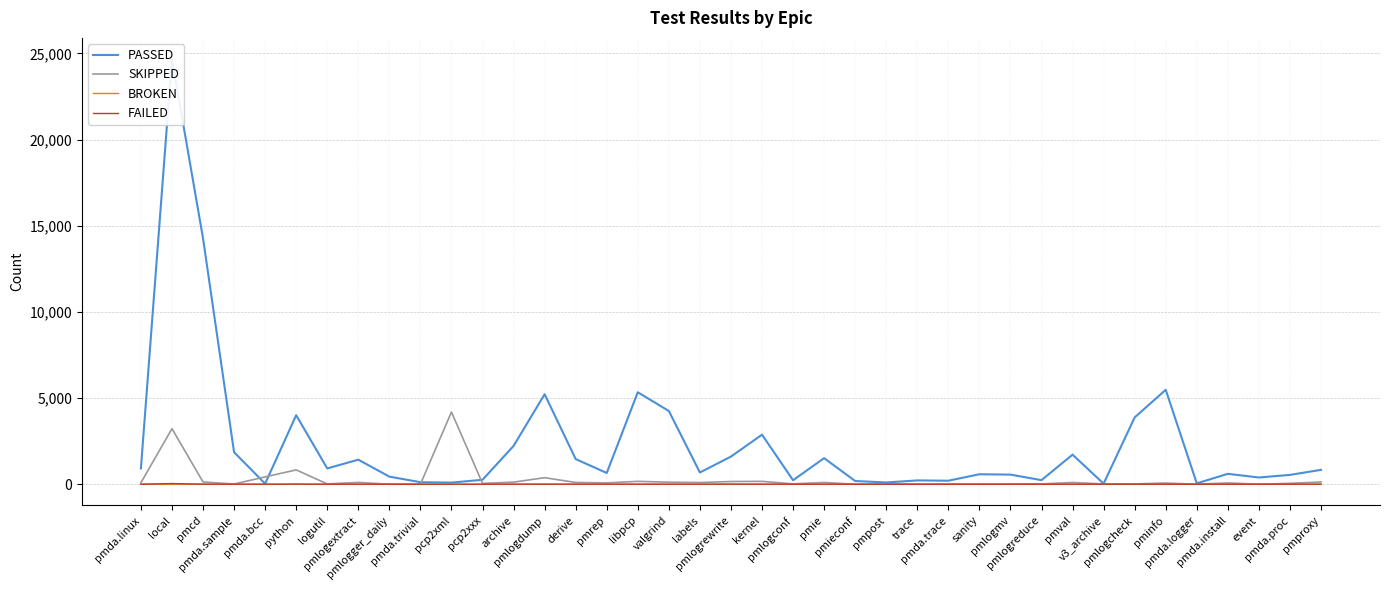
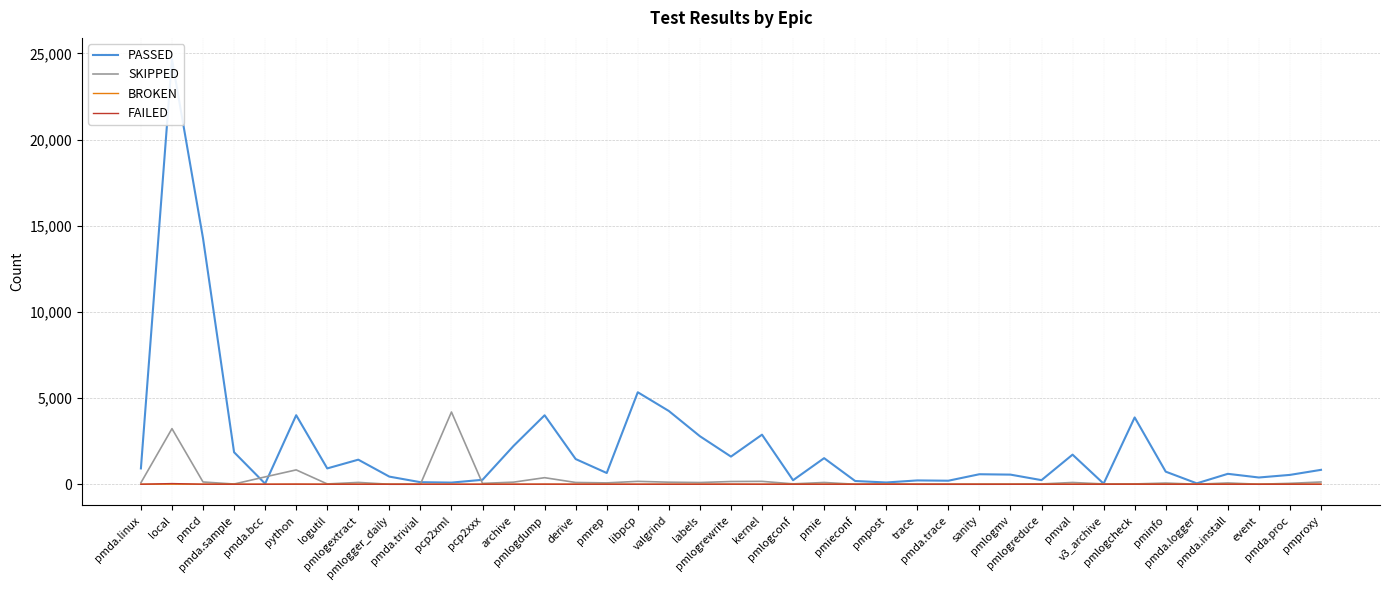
  {
    "PASSED": {
      "pmda.linux": "900",
      "pmcd": "14,300",
      "pmda.sample": "1,900",
      "python": "4,000",
      "logutil": "900",
      "pmlogextract": "1,400",
      "pmlogger_daily": "400",
      "pcp2xxx": "300",
      "archive": "2,200",
-     "pmlogdump": "5,200",
+     "pmlogdump": "4,000",
      "derive": "1,500",
      "pmrep": "700",
      "libpcp": "5,300",
      "valgrind": "4,300",
-     "labels": "700",
+     "labels": "2,800",
      "pmlogrewrite": "1,600",
      "kernel": "2,900",
      "pmlogconf": "200",
      "pmie": "1,500",
      "pmieconf": "200",
      "trace": "200",
      "pmda.trace": "200",
      "sanity": "600",
      "pmlogmv": "600",
      "pmlogreduce": "200",
      "pmval": "1,700",
      "pmlogcheck": "3,900",
-     "pminfo": "5,500",
+     "pminfo": "700",
      "pmda.install": "600",
      "event": "400",
      "pmda.proc": "500",
      "pmproxy": "800"
    },
    "SKIPPED": {
      "local": "3,200",
      "pmda.bcc": "400",
      "python": "800",
      "pcp2xml": "4,200",
      "pmlogdump": "400",
      "libpcp": "200",
      "pmlogrewrite": "200",
      "kernel": "200"
    },
    "FAILED": {
      "local": "0",
      "python": "0",
      "pmlogdump": "0",
      "libpcp": "0",
      "pmlogrewrite": "0",
      "kernel": "0"
    }
  }
